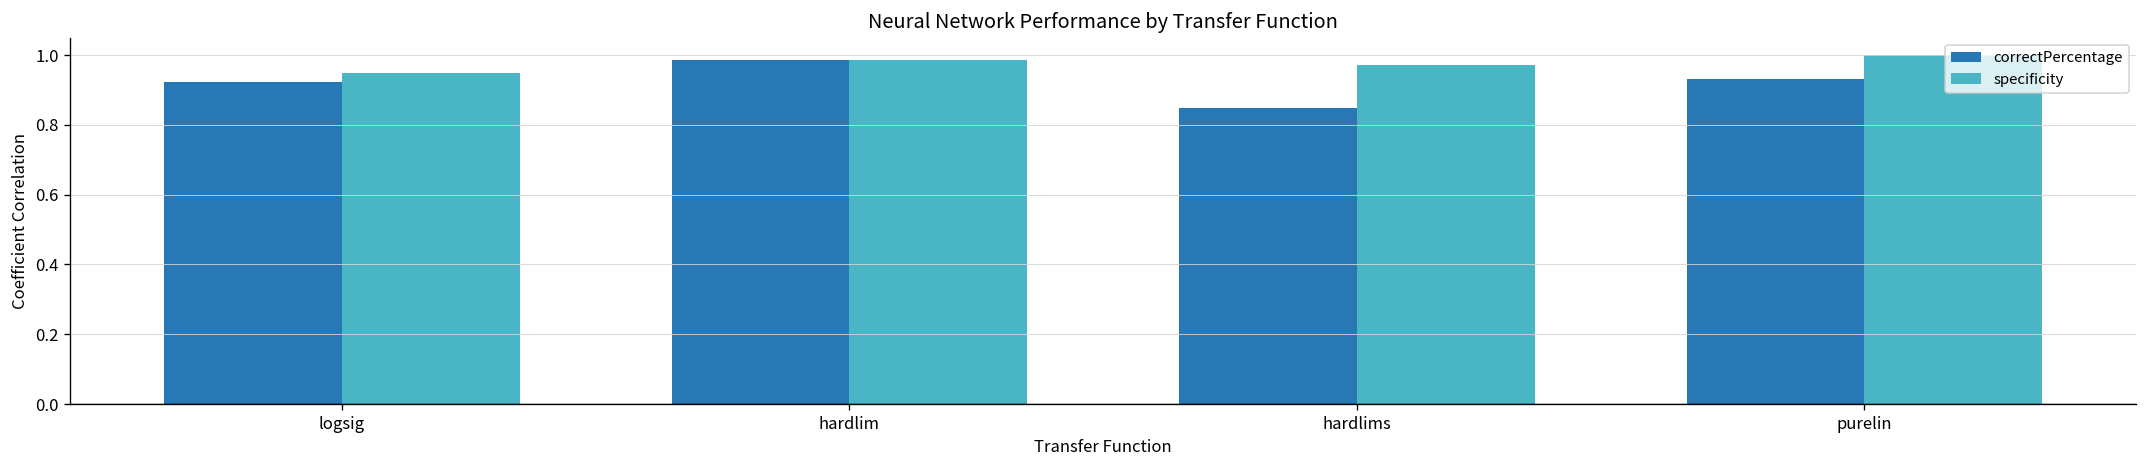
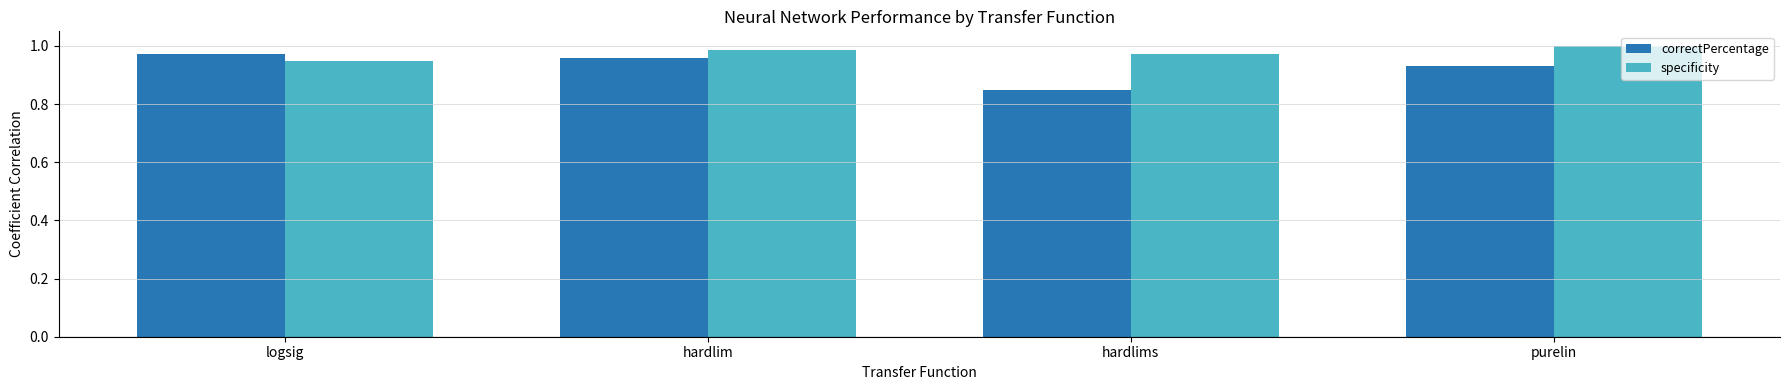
  {
    "correctPercentage": {
-     "logsig": 0.92,
-     "hardlim": 0.99,
+     "logsig": 0.97,
+     "hardlim": 0.96,
      "hardlims": 0.85,
      "purelin": 0.93
    },
    "specificity": {
      "logsig": 0.95,
      "hardlim": 0.98,
      "hardlims": 0.97
    }
  }
